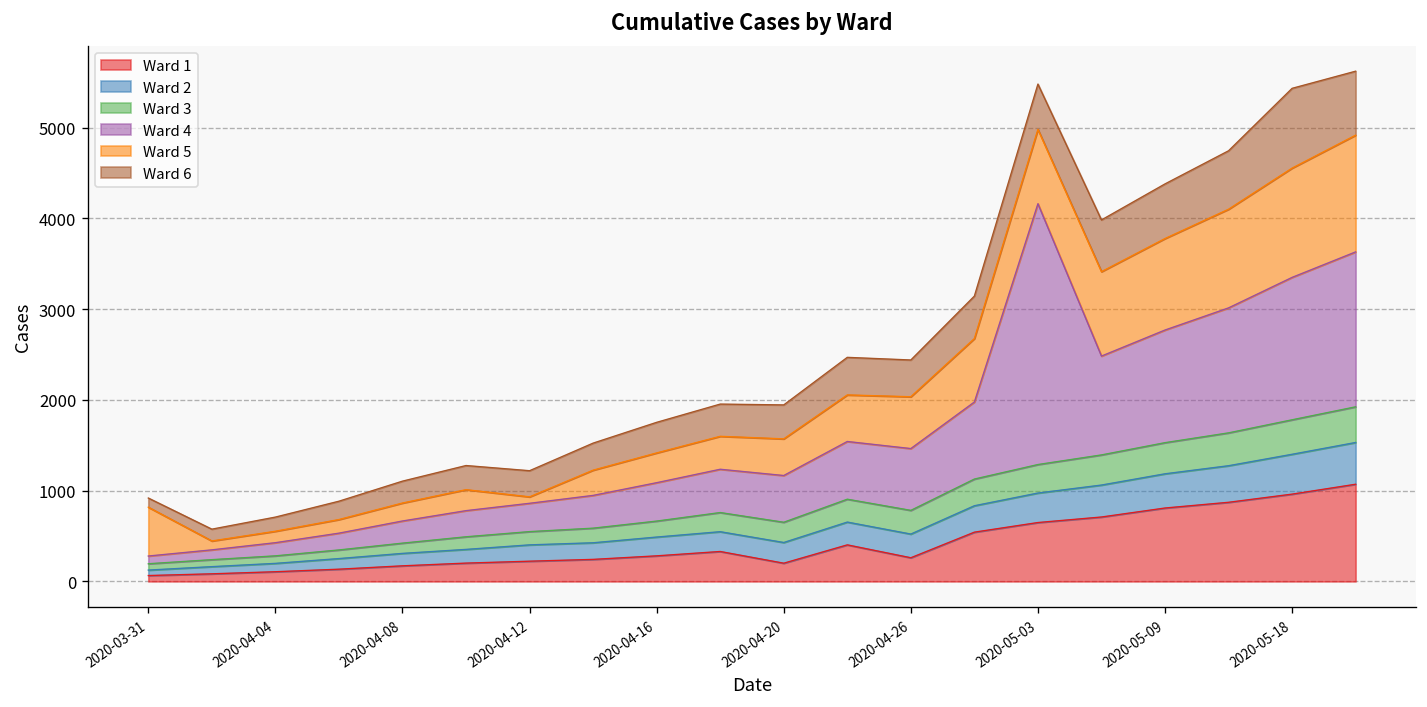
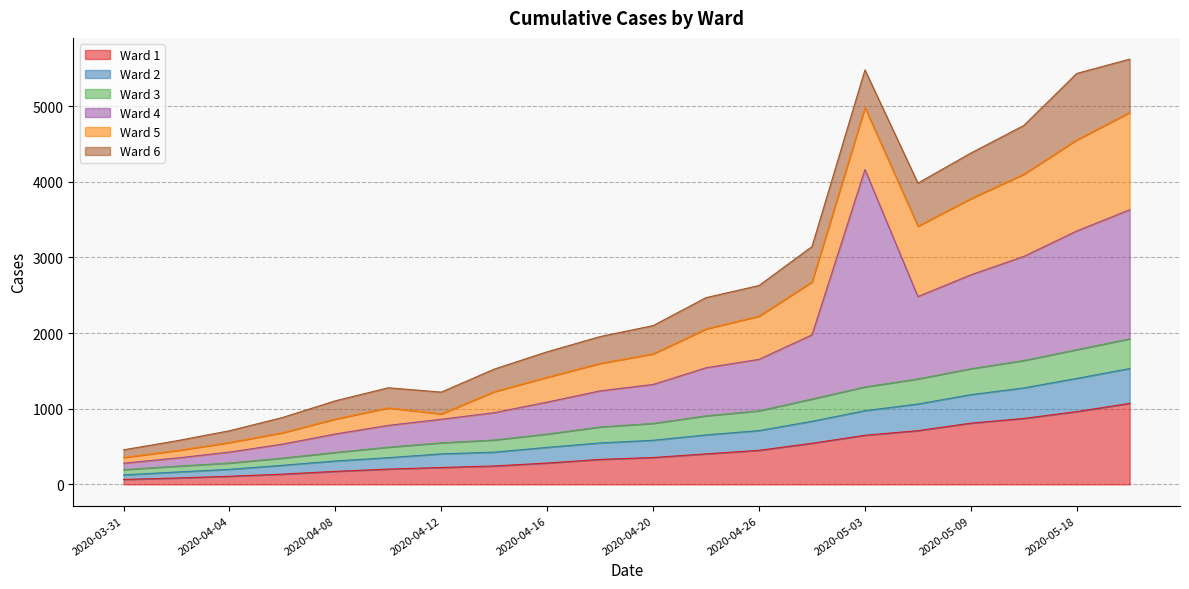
  {
    "Ward 1": {
      "2020-03-31": 100,
      "2020-04-04": 100,
      "2020-04-08": 200,
      "2020-04-12": 200,
      "2020-04-16": 300,
-     "2020-04-20": 200,
-     "2020-04-26": 300,
+     "2020-04-20": 400,
+     "2020-04-26": 500,
      "2020-05-03": 600,
      "2020-05-09": 800,
      "2020-05-18": 1000
    },
    "Ward 2": {
      "2020-03-31": 100,
      "2020-04-04": 100,
      "2020-04-08": 100,
      "2020-04-12": 200,
      "2020-04-16": 200,
      "2020-04-20": 200,
      "2020-04-26": 300,
      "2020-05-03": 300,
      "2020-05-09": 400,
      "2020-05-18": 400
    },
    "Ward 3": {
      "2020-03-31": 100,
      "2020-04-04": 100,
      "2020-04-08": 100,
      "2020-04-12": 100,
      "2020-04-16": 200,
      "2020-04-20": 200,
      "2020-04-26": 300,
      "2020-05-03": 300,
      "2020-05-09": 300,
      "2020-05-18": 400
    },
    "Ward 4": {
      "2020-03-31": 100,
      "2020-04-04": 100,
      "2020-04-08": 200,
      "2020-04-12": 300,
      "2020-04-16": 400,
      "2020-04-20": 500,
      "2020-04-26": 700,
      "2020-05-03": 2900,
      "2020-05-09": 1200,
      "2020-05-18": 1600
    },
    "Ward 5": {
-     "2020-03-31": 500,
+     "2020-03-31": 100,
      "2020-04-04": 100,
      "2020-04-08": 200,
      "2020-04-12": 100,
      "2020-04-16": 300,
      "2020-04-20": 400,
      "2020-04-26": 600,
      "2020-05-03": 800,
      "2020-05-09": 1000,
      "2020-05-18": 1200
    },
    "Ward 6": {
      "2020-03-31": 100,
      "2020-04-04": 200,
      "2020-04-08": 200,
      "2020-04-12": 300,
      "2020-04-16": 300,
      "2020-04-20": 400,
      "2020-04-26": 400,
      "2020-05-03": 500,
      "2020-05-09": 600,
      "2020-05-18": 900
    }
  }
